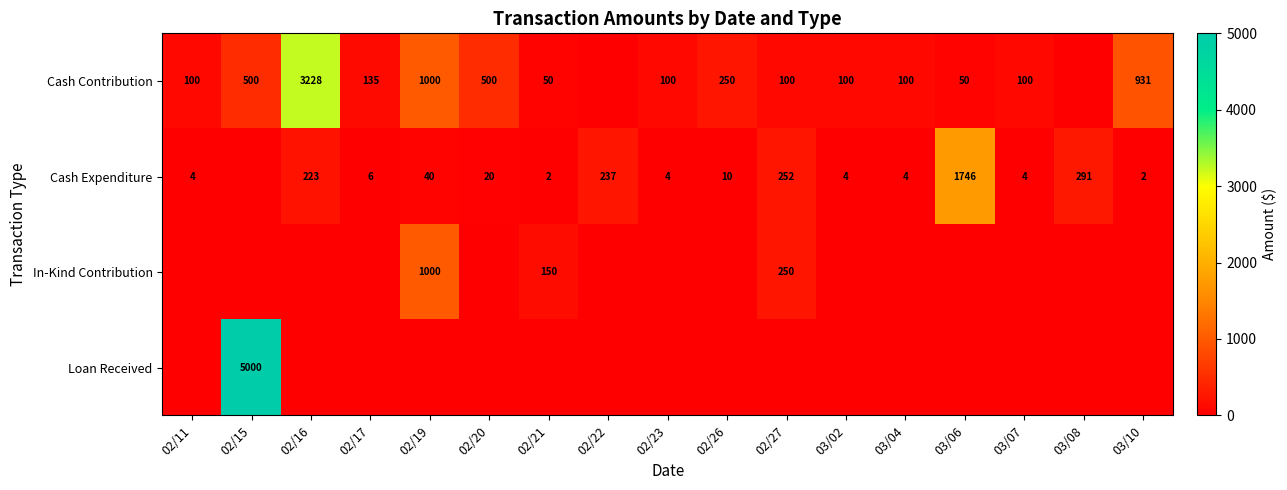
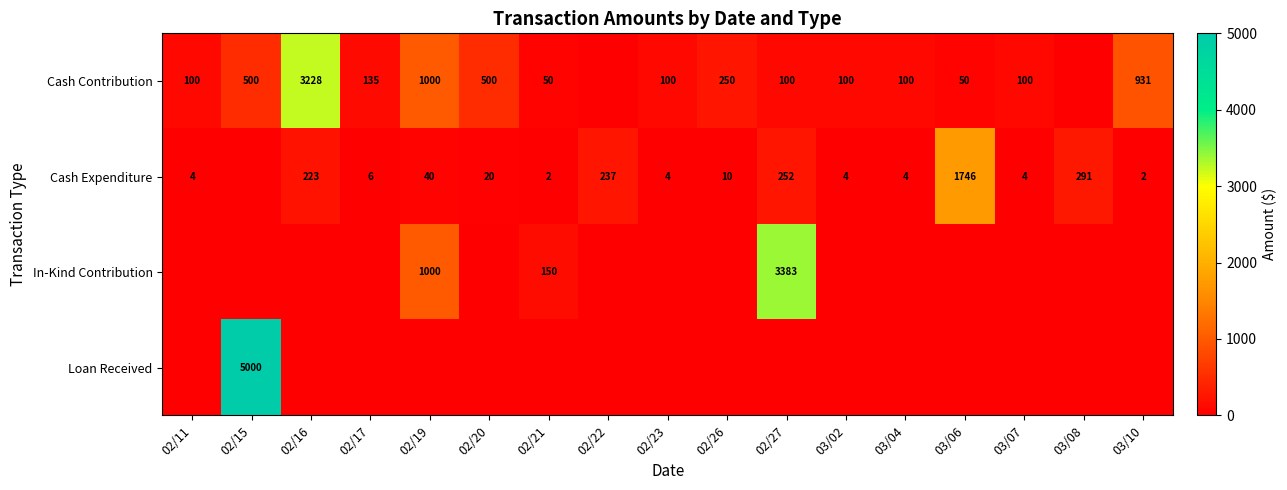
  {
    "Cash Contribution": {
      "02/11": 100,
      "02/15": 500,
      "02/16": 3228,
      "02/17": 135,
      "02/19": 1000,
      "02/20": 500,
      "02/21": 50,
      "02/23": 100,
      "02/26": 250,
      "02/27": 100,
      "03/02": 100,
      "03/04": 100,
      "03/06": 50,
      "03/07": 100,
      "03/10": 931
    },
    "Cash Expenditure": {
      "02/11": 4,
      "02/16": 223,
      "02/17": 6,
      "02/19": 40,
      "02/20": 20,
      "02/21": 2,
      "02/22": 237,
      "02/23": 4,
      "02/26": 10,
      "02/27": 252,
      "03/02": 4,
      "03/04": 4,
      "03/06": 1746,
      "03/07": 4,
      "03/08": 291,
      "03/10": 2
    },
    "In-Kind Contribution": {
      "02/19": 1000,
      "02/21": 150,
-     "02/27": 250
+     "02/27": 3383
    },
    "Loan Received": {
      "02/15": 5000
    }
  }
